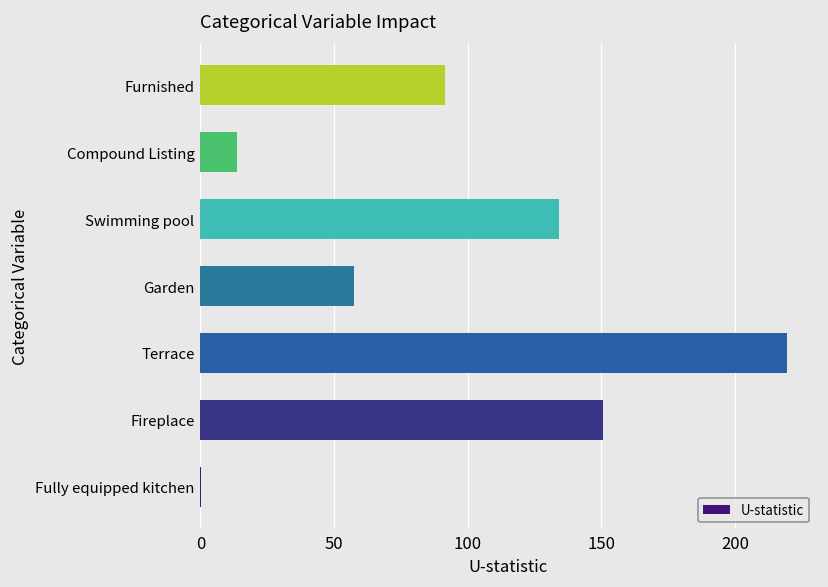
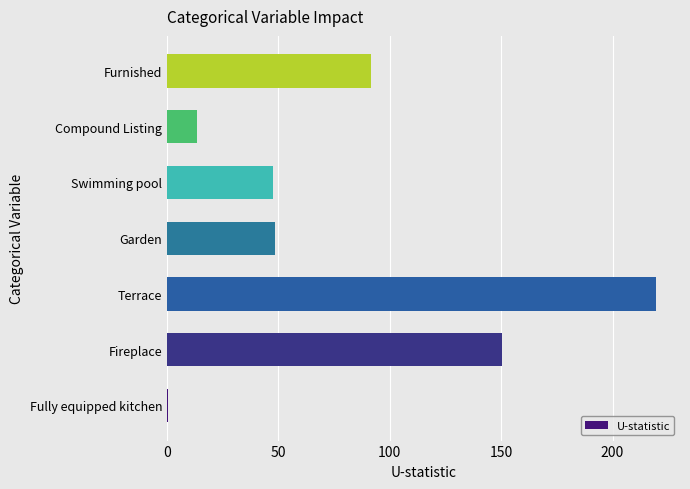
  {
    "Furnished": 91,
    "Compound Listing": 14,
-   "Swimming pool": 134,
-   "Garden": 57,
+   "Swimming pool": 48,
+   "Garden": 49,
    "Terrace": 219,
    "Fireplace": 150
  }
